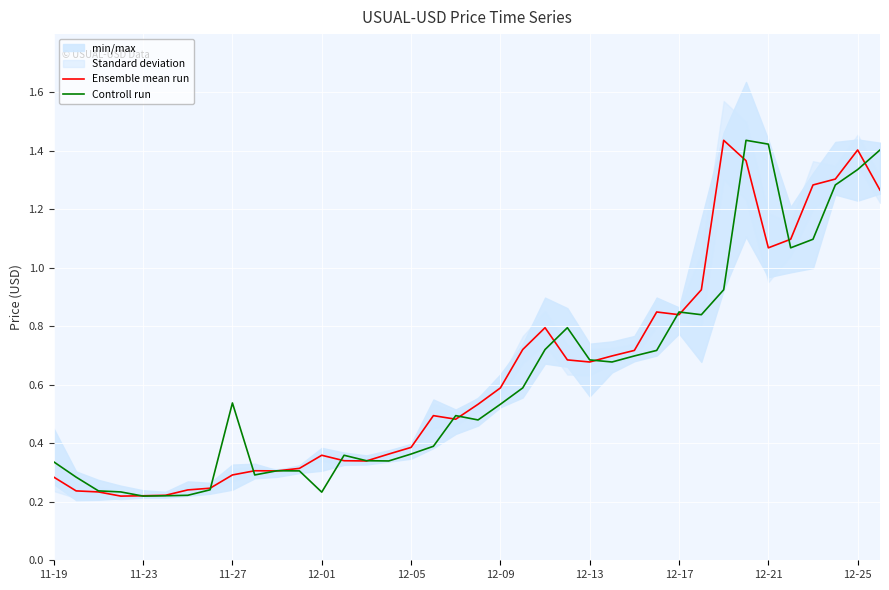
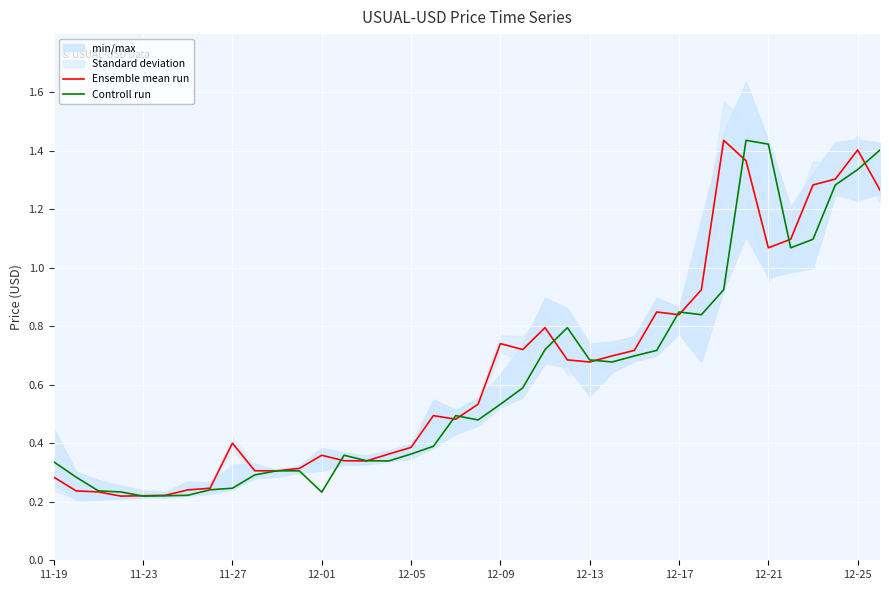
  {
    "Ensemble mean run": {
      "11-19": 0.28,
-     "11-27": 0.29,
+     "11-27": 0.40,
      "12-01": 0.36,
      "12-05": 0.39,
-     "12-09": 0.59,
+     "12-09": 0.74,
      "12-17": 0.84,
      "12-21": 1.07,
      "12-25": 1.40
    },
    "Controll run": {
-     "11-27": 0.54,
+     "11-27": 0.25,
      "12-01": 0.23,
      "12-05": 0.36,
      "12-09": 0.53,
      "12-17": 0.85,
      "12-21": 1.42,
      "12-25": 1.34
    }
  }
